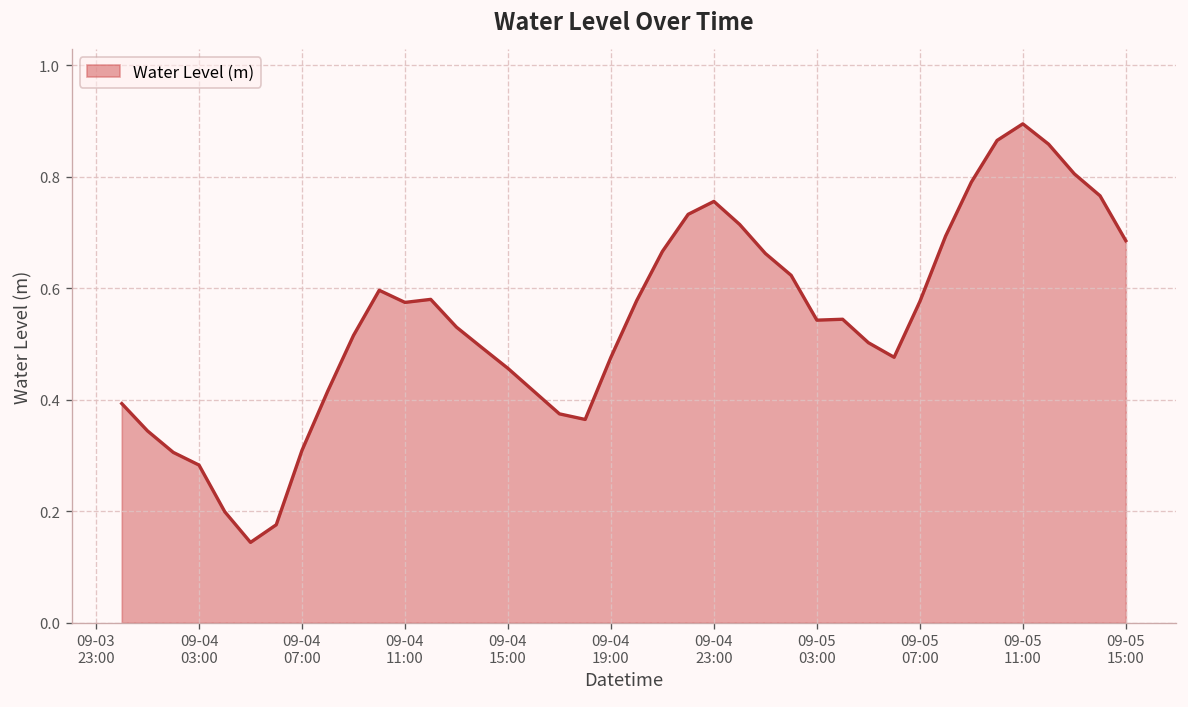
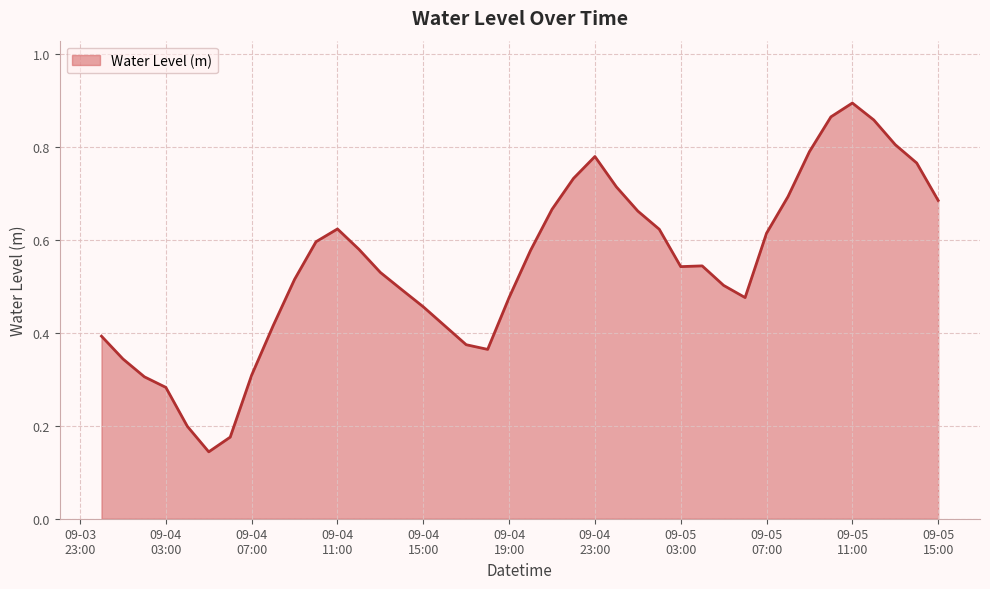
  {
    "09-04 03:00": 0.28,
    "09-04 07:00": 0.31,
-   "09-04 11:00": 0.57,
+   "09-04 11:00": 0.62,
    "09-04 15:00": 0.46,
    "09-04 19:00": 0.48,
-   "09-04 23:00": 0.76,
+   "09-04 23:00": 0.78,
    "09-05 03:00": 0.54,
-   "09-05 07:00": 0.58,
+   "09-05 07:00": 0.61,
    "09-05 11:00": 0.90,
    "09-05 15:00": 0.69
  }
